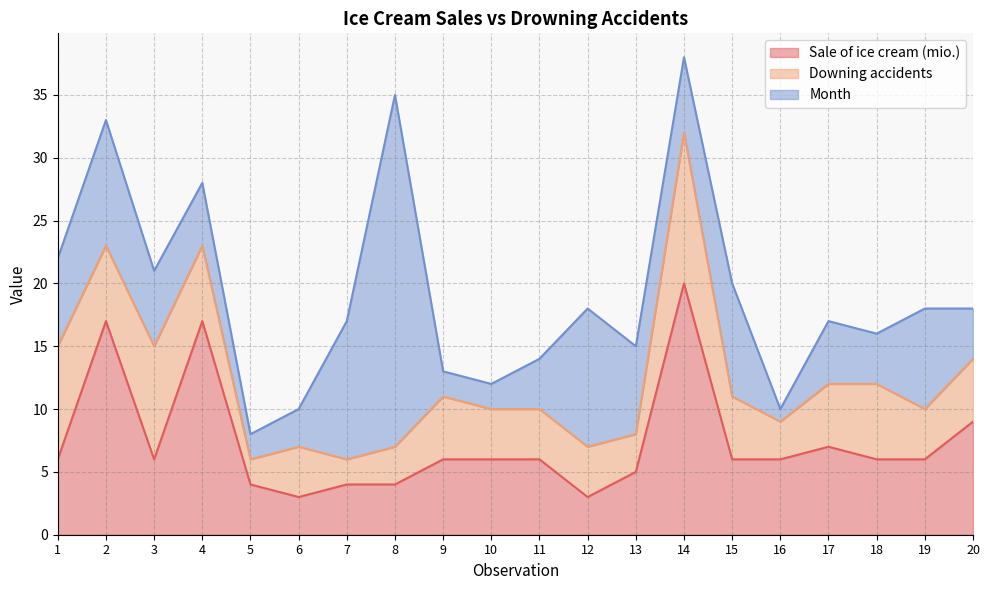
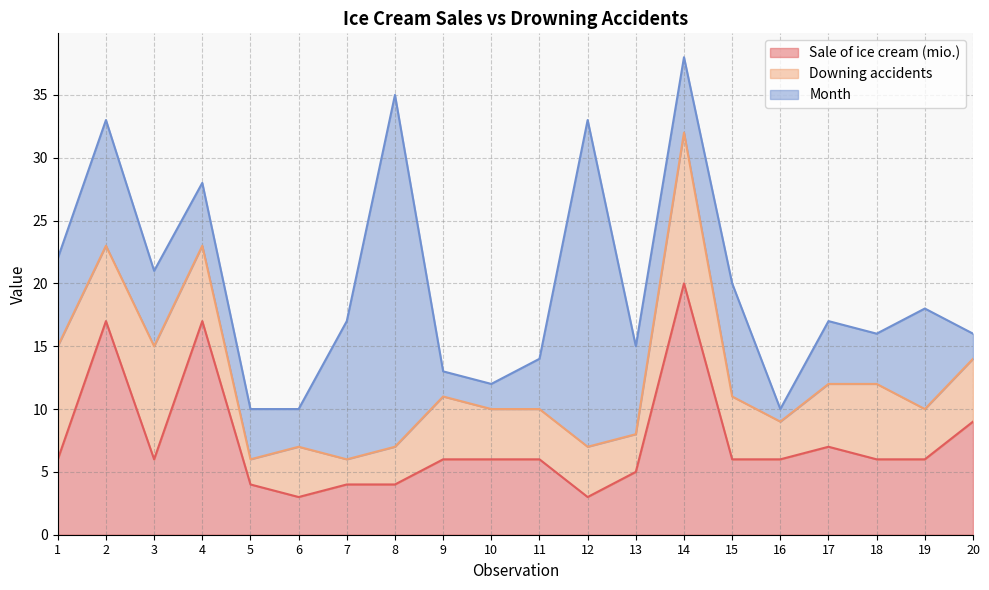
  {
    "Month": {
      "1": 7,
      "2": 10,
      "3": 6,
      "4": 5,
-     "5": 2,
+     "5": 4,
      "6": 3,
      "7": 11,
      "8": 28,
      "9": 2,
      "10": 2,
      "11": 4,
-     "12": 11,
+     "12": 26,
      "13": 7,
      "14": 6,
      "15": 9,
      "16": 1,
      "17": 5,
      "18": 4,
      "19": 8,
-     "20": 4
+     "20": 2
    }
  }
